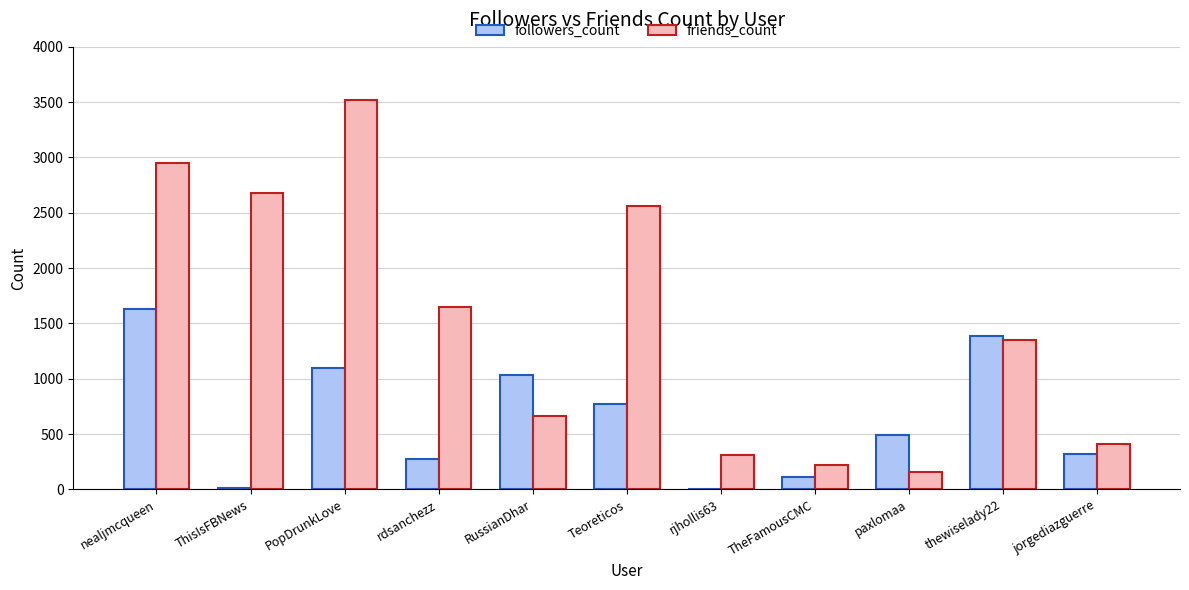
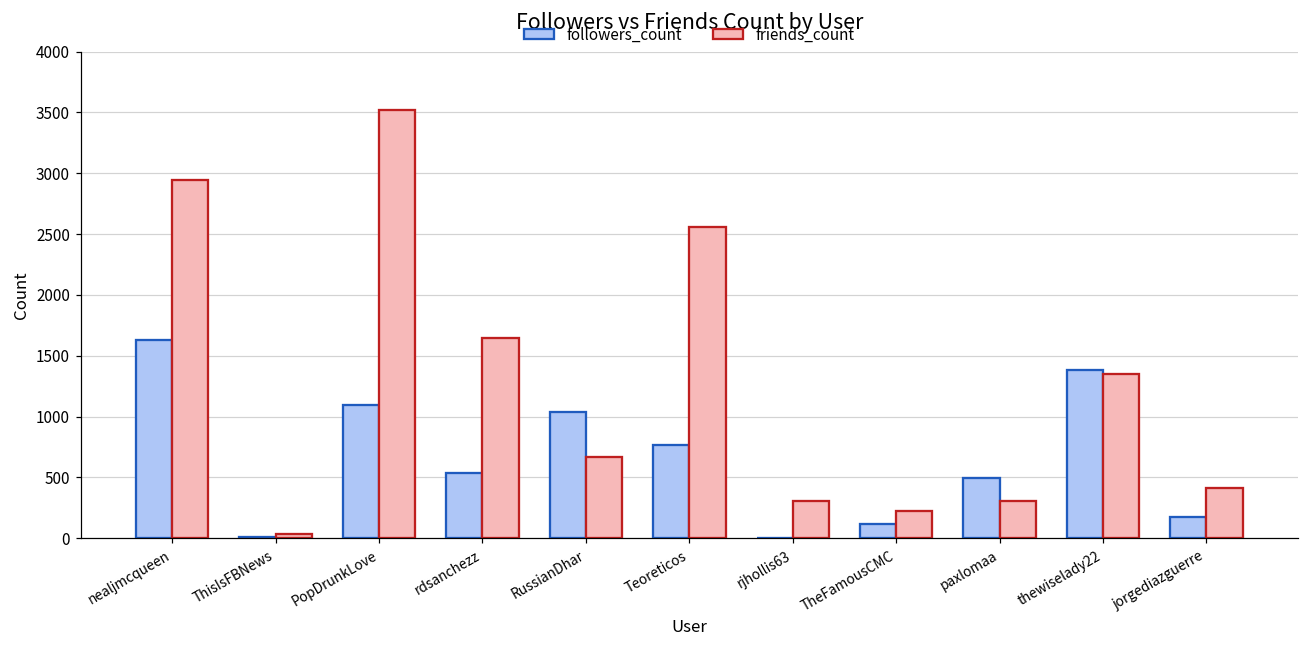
  {
    "followers_count": {
      "nealjmcqueen": 1630,
      "PopDrunkLove": 1100,
-     "rdsanchezz": 270,
+     "rdsanchezz": 540,
      "RussianDhar": 1040,
      "Teoreticos": 770,
      "TheFamousCMC": 120,
      "paxlomaa": 490,
      "thewiselady22": 1380,
-     "jorgediazguerre": 320
+     "jorgediazguerre": 170
    },
    "friends_count": {
      "nealjmcqueen": 2950,
-     "ThisIsFBNews": 2680,
+     "ThisIsFBNews": 40,
      "PopDrunkLove": 3520,
      "rdsanchezz": 1650,
      "RussianDhar": 670,
      "Teoreticos": 2560,
      "rjhollis63": 310,
      "TheFamousCMC": 220,
-     "paxlomaa": 160,
+     "paxlomaa": 310,
      "thewiselady22": 1350,
      "jorgediazguerre": 410
    }
  }
